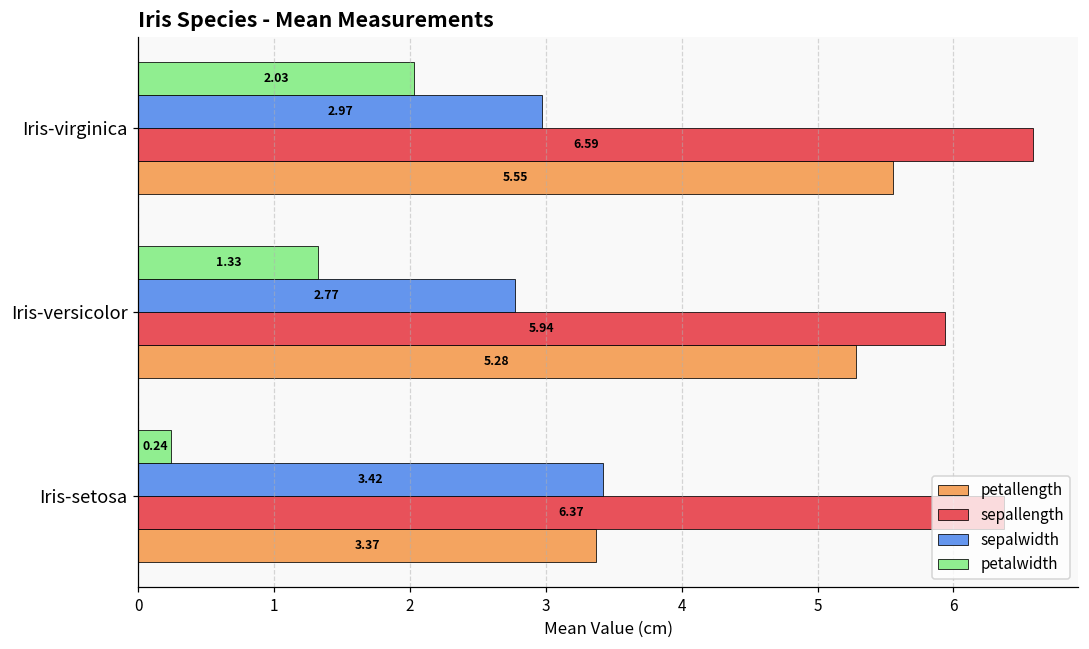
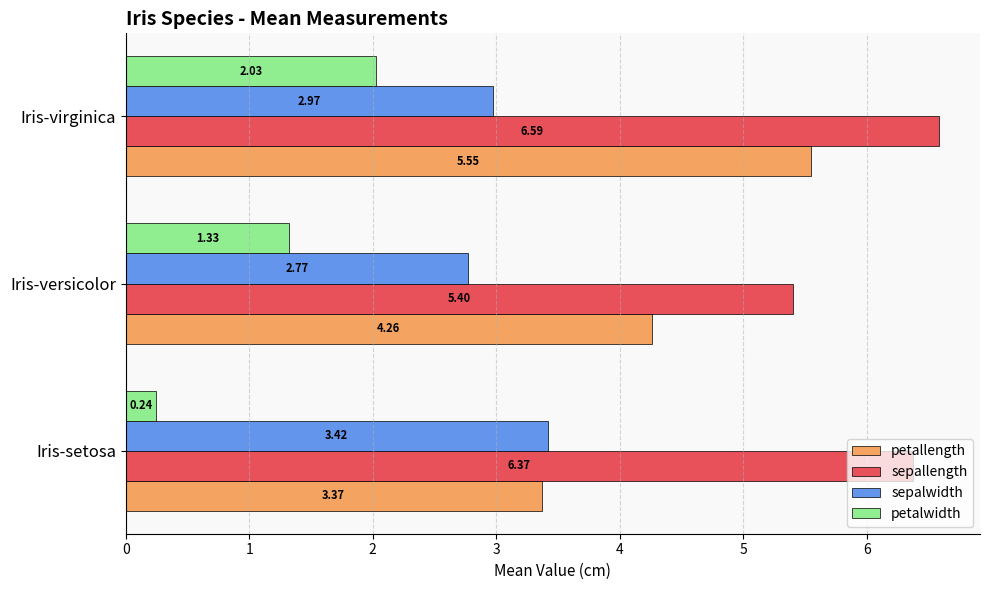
  {
    "petallength": {
      "Iris-virginica": 5.55,
-     "Iris-versicolor": 5.28,
+     "Iris-versicolor": 4.26,
      "Iris-setosa": 3.37
    },
    "sepallength": {
      "Iris-virginica": 6.59,
-     "Iris-versicolor": 5.94
+     "Iris-versicolor": 5.40
    },
    "sepalwidth": {
      "Iris-virginica": 2.97,
      "Iris-versicolor": 2.77,
      "Iris-setosa": 3.42
    },
    "petalwidth": {
      "Iris-virginica": 2.03,
      "Iris-versicolor": 1.33,
      "Iris-setosa": 0.24
    }
  }
